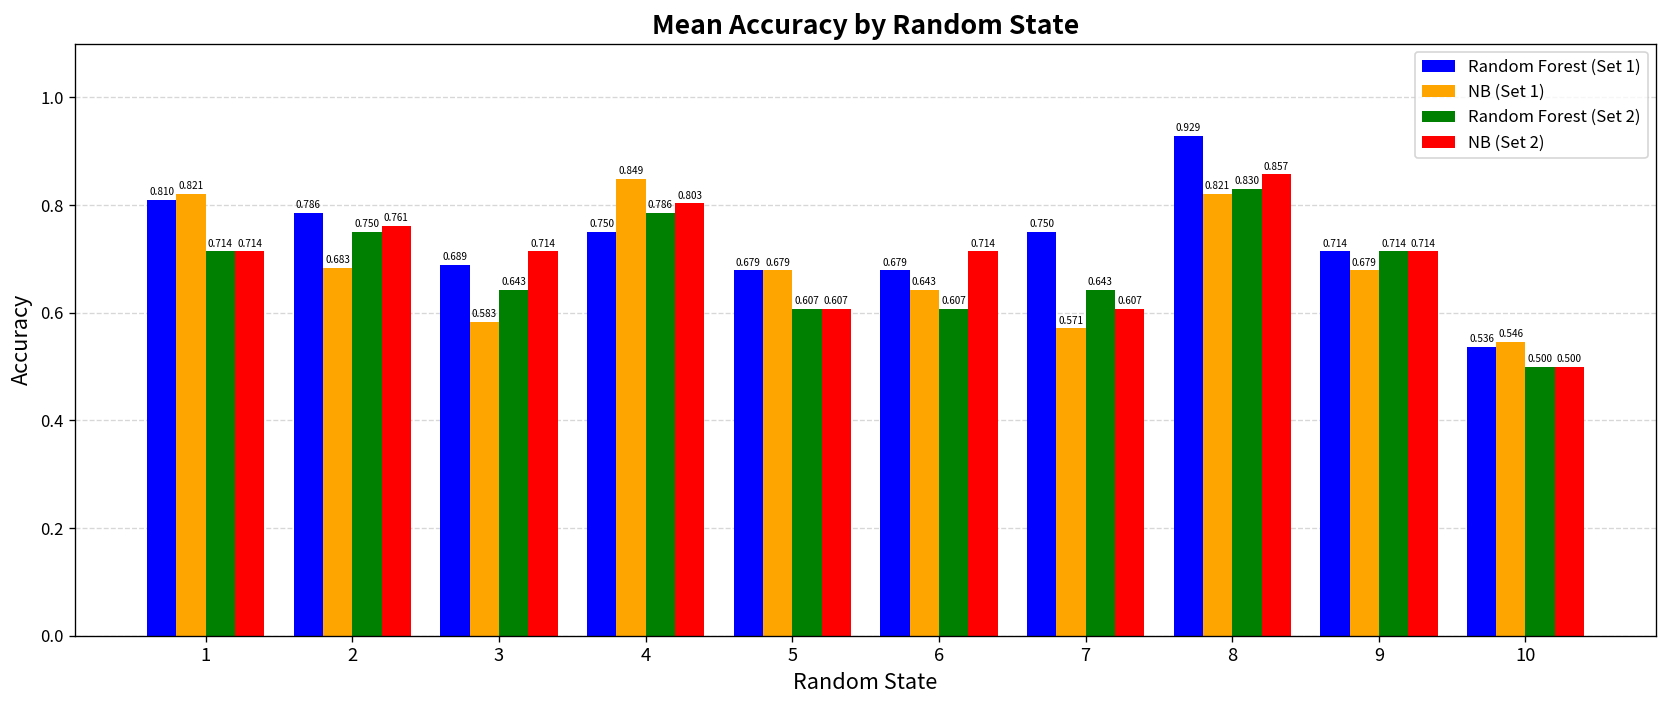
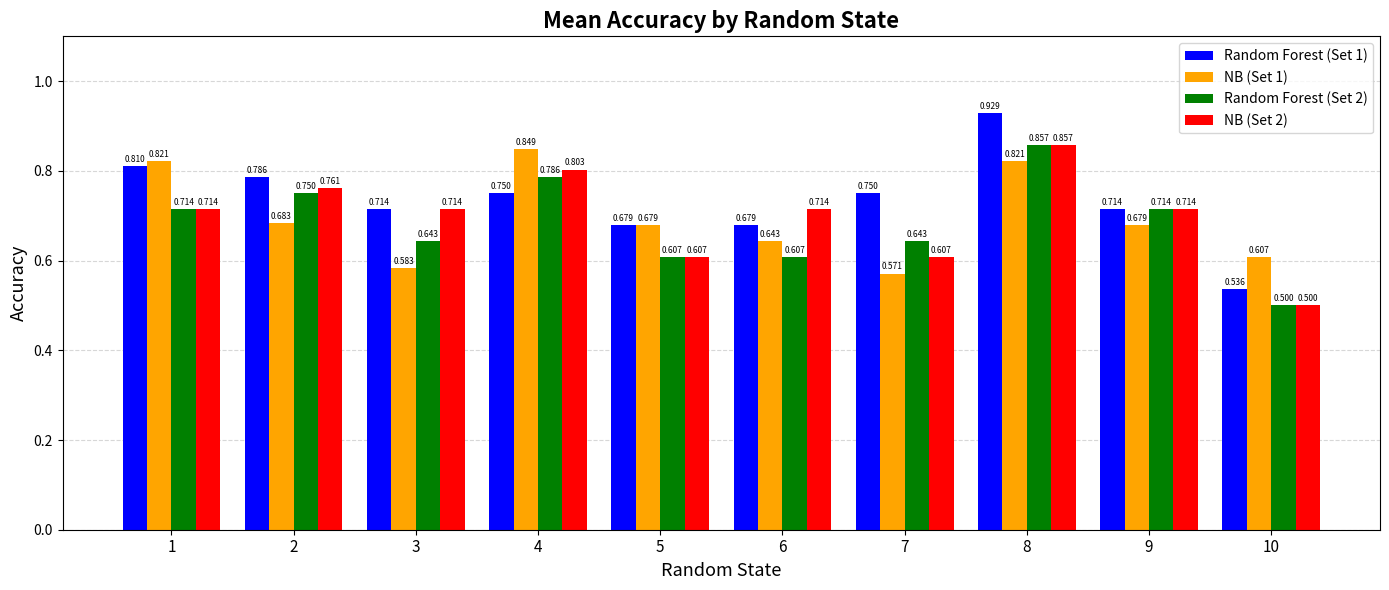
  {
    "Random Forest (Set 1)": {
      "1": 0.810,
      "2": 0.786,
-     "3": 0.689,
+     "3": 0.714,
      "4": 0.750,
      "5": 0.679,
      "6": 0.679,
      "7": 0.750,
      "8": 0.929,
      "9": 0.714,
      "10": 0.536
    },
    "NB (Set 1)": {
      "1": 0.821,
      "2": 0.683,
      "3": 0.583,
      "4": 0.849,
      "5": 0.679,
      "6": 0.643,
      "7": 0.571,
      "8": 0.821,
      "9": 0.679,
-     "10": 0.546
+     "10": 0.607
    },
    "Random Forest (Set 2)": {
      "1": 0.714,
      "2": 0.750,
      "3": 0.643,
      "4": 0.786,
      "5": 0.607,
      "6": 0.607,
      "7": 0.643,
-     "8": 0.830,
+     "8": 0.857,
      "9": 0.714,
      "10": 0.500
    },
    "NB (Set 2)": {
      "1": 0.714,
      "2": 0.761,
      "3": 0.714,
      "4": 0.803,
      "5": 0.607,
      "6": 0.714,
      "7": 0.607,
      "8": 0.857,
      "9": 0.714,
      "10": 0.500
    }
  }
